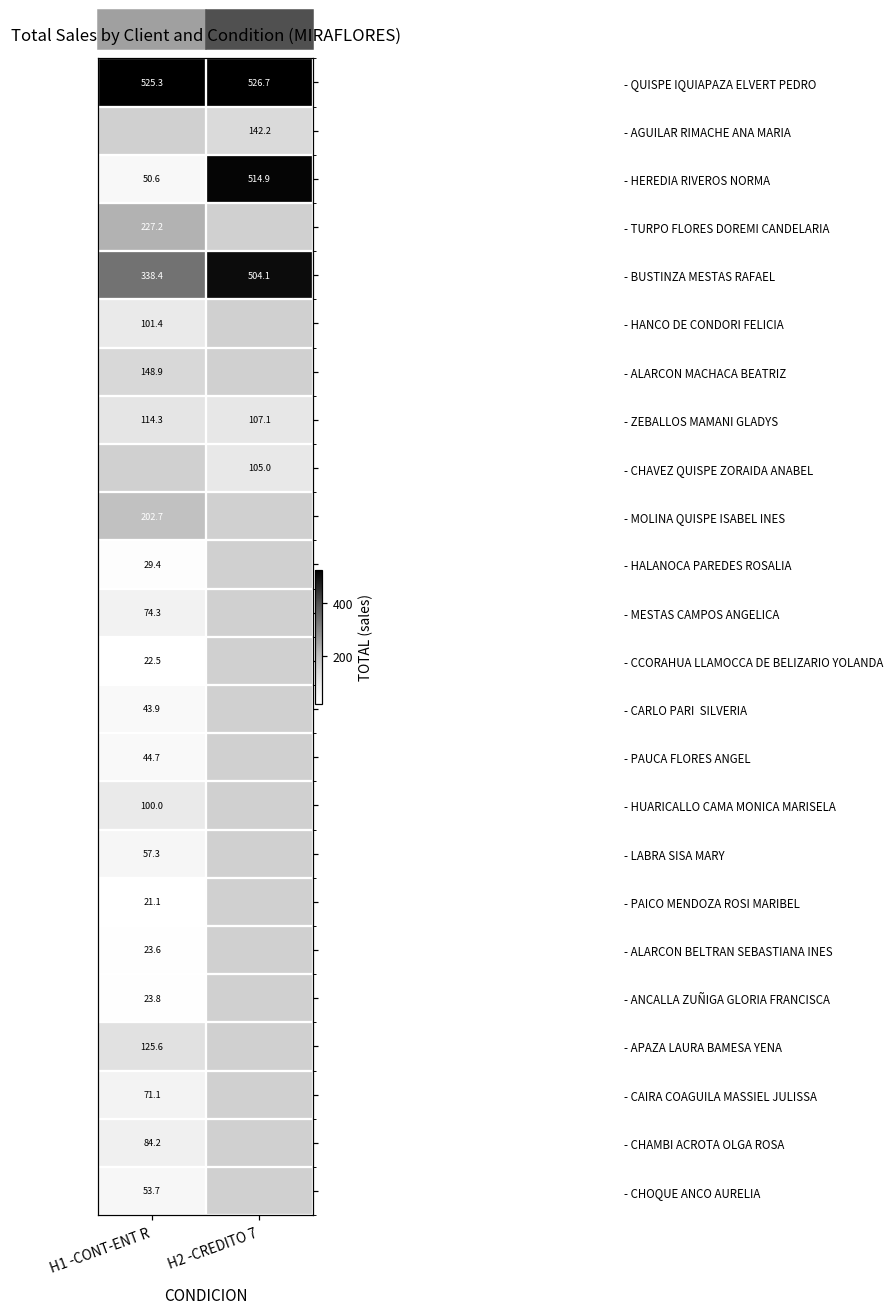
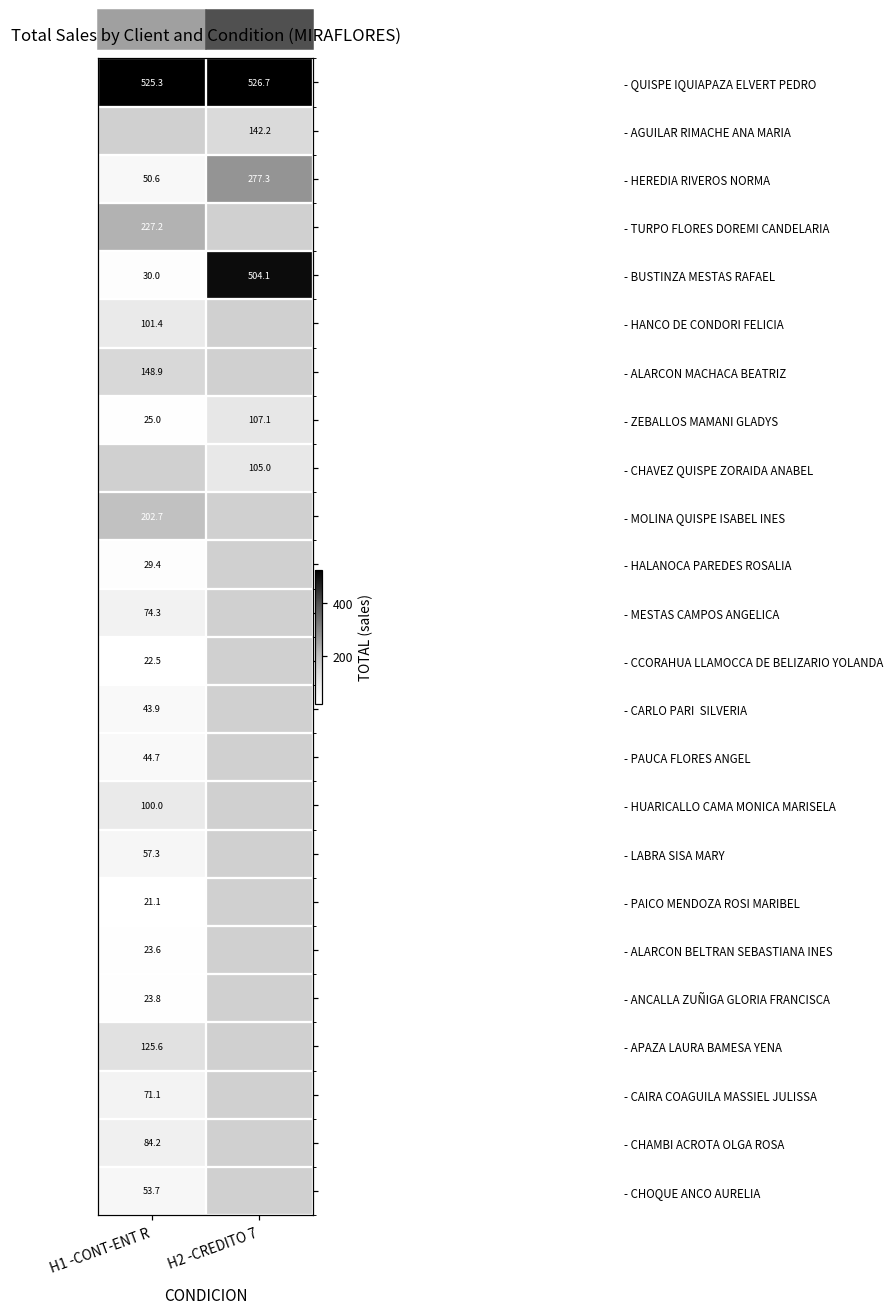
  {
    "- QUISPE IQUIAPAZA ELVERT PEDRO": {
      "H1 -CONT-ENT R": 525.3,
      "H2 -CREDITO 7": 526.7
    },
    "- AGUILAR RIMACHE ANA MARIA": {
      "H2 -CREDITO 7": 142.2
    },
    "- HEREDIA RIVEROS NORMA": {
      "H1 -CONT-ENT R": 50.6,
-     "H2 -CREDITO 7": 514.9
+     "H2 -CREDITO 7": 277.3
    },
    "- TURPO FLORES DOREMI CANDELARIA": {
      "H1 -CONT-ENT R": 227.2
    },
    "- BUSTINZA MESTAS RAFAEL": {
-     "H1 -CONT-ENT R": 338.4,
+     "H1 -CONT-ENT R": 30.0,
      "H2 -CREDITO 7": 504.1
    },
    "- HANCO DE CONDORI FELICIA": {
      "H1 -CONT-ENT R": 101.4
    },
    "- ALARCON MACHACA BEATRIZ": {
      "H1 -CONT-ENT R": 148.9
    },
    "- ZEBALLOS MAMANI GLADYS": {
-     "H1 -CONT-ENT R": 114.3,
+     "H1 -CONT-ENT R": 25.0,
      "H2 -CREDITO 7": 107.1
    },
    "- CHAVEZ QUISPE ZORAIDA ANABEL": {
      "H2 -CREDITO 7": 105.0
    },
    "- MOLINA QUISPE ISABEL INES": {
      "H1 -CONT-ENT R": 202.7
    },
    "- HALANOCA PAREDES ROSALIA": {
      "H1 -CONT-ENT R": 29.4
    },
    "- MESTAS CAMPOS ANGELICA": {
      "H1 -CONT-ENT R": 74.3
    },
    "- CCORAHUA LLAMOCCA DE BELIZARIO YOLANDA": {
      "H1 -CONT-ENT R": 22.5
    },
    "- CARLO PARI SILVERIA": {
      "H1 -CONT-ENT R": 43.9
    },
    "- PAUCA FLORES ANGEL": {
      "H1 -CONT-ENT R": 44.7
    },
    "- HUARICALLO CAMA MONICA MARISELA": {
      "H1 -CONT-ENT R": 100.0
    },
    "- LABRA SISA MARY": {
      "H1 -CONT-ENT R": 57.3
    },
    "- PAICO MENDOZA ROSI MARIBEL": {
      "H1 -CONT-ENT R": 21.1
    },
    "- ALARCON BELTRAN SEBASTIANA INES": {
      "H1 -CONT-ENT R": 23.6
    },
    "- ANCALLA ZUÑIGA GLORIA FRANCISCA": {
      "H1 -CONT-ENT R": 23.8
    },
    "- APAZA LAURA BAMESA YENA": {
      "H1 -CONT-ENT R": 125.6
    },
    "- CAIRA COAGUILA MASSIEL JULISSA": {
      "H1 -CONT-ENT R": 71.1
    },
    "- CHAMBI ACROTA OLGA ROSA": {
      "H1 -CONT-ENT R": 84.2
    },
    "- CHOQUE ANCO AURELIA": {
      "H1 -CONT-ENT R": 53.7
    }
  }
